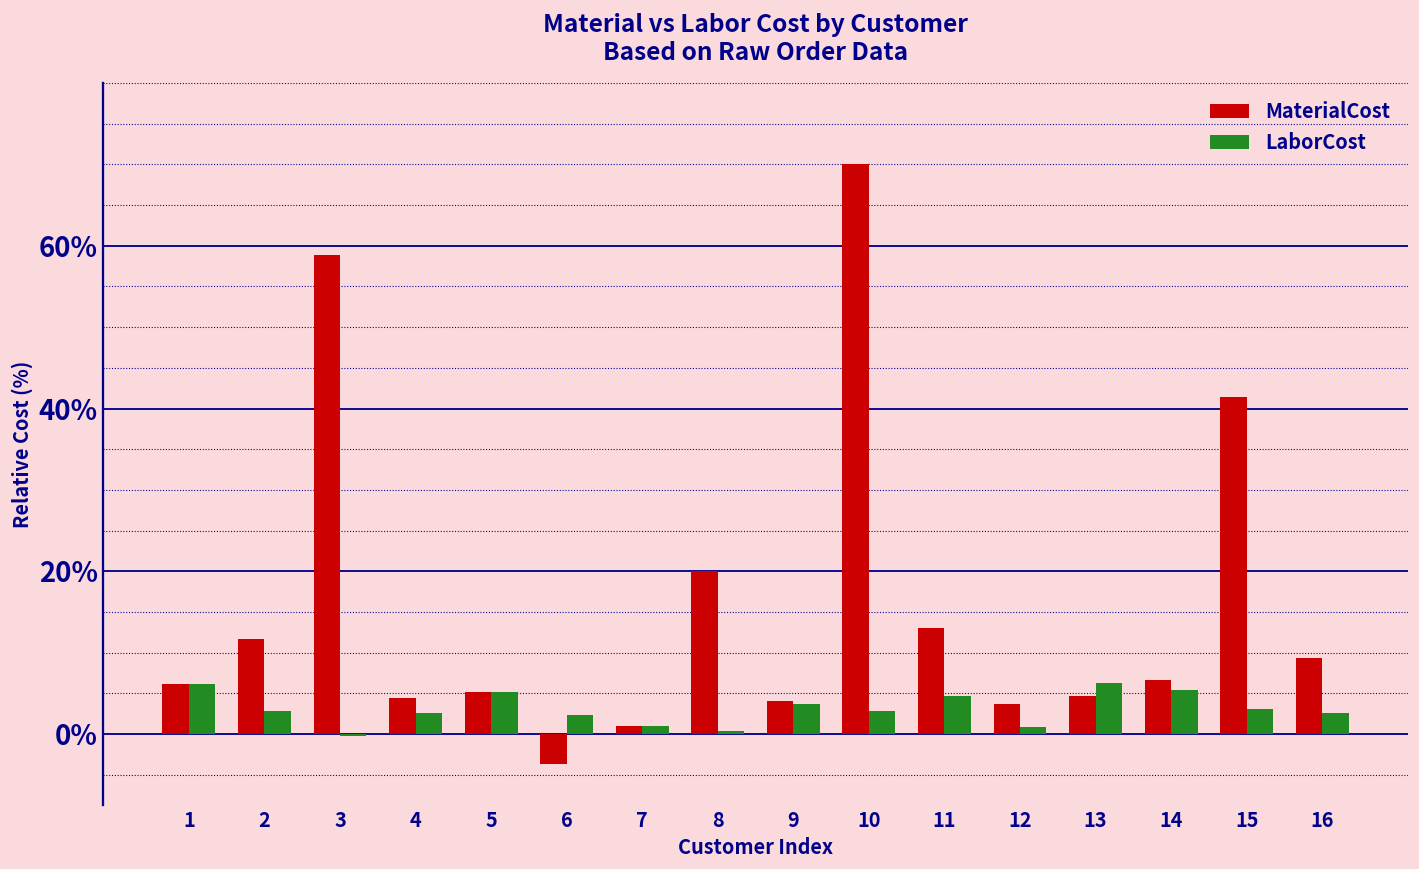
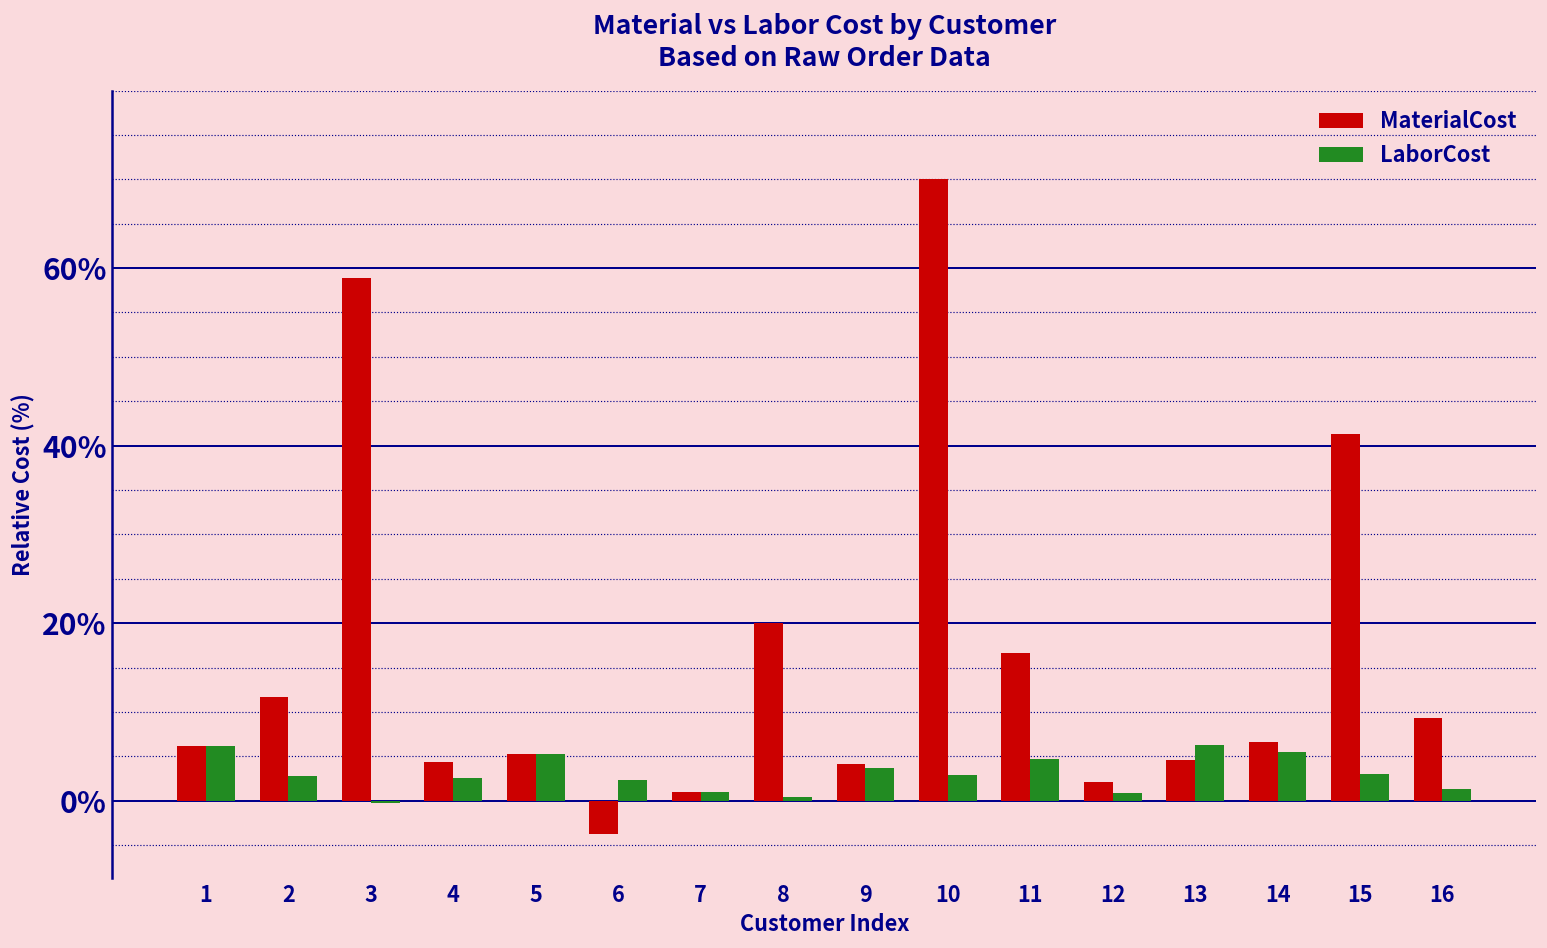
  {
    "MaterialCost": {
      "1": "6%",
      "2": "12%",
      "3": "59%",
      "4": "4%",
      "5": "5%",
      "6": "-4%",
      "7": "1%",
      "8": "20%",
      "9": "4%",
      "10": "70%",
-     "11": "13%",
-     "12": "4%",
+     "11": "17%",
+     "12": "2%",
      "13": "5%",
      "14": "7%",
      "15": "41%",
      "16": "9%"
    },
    "LaborCost": {
      "1": "6%",
      "2": "3%",
      "4": "3%",
      "5": "5%",
      "6": "2%",
      "7": "1%",
      "8": "0%",
      "9": "4%",
      "10": "3%",
      "11": "5%",
      "12": "1%",
      "13": "6%",
      "14": "5%",
      "15": "3%",
-     "16": "3%"
+     "16": "1%"
    }
  }
